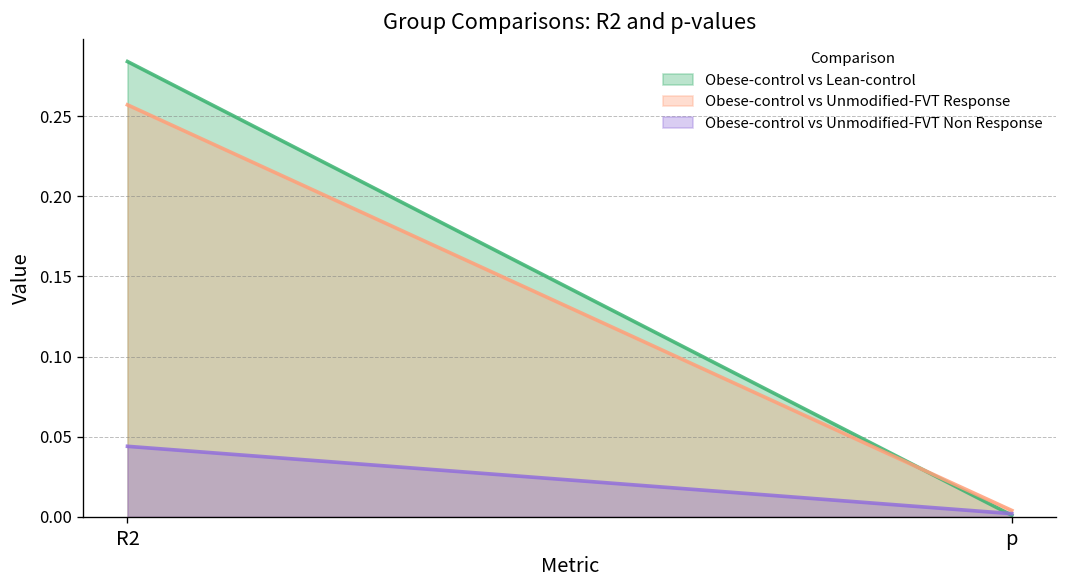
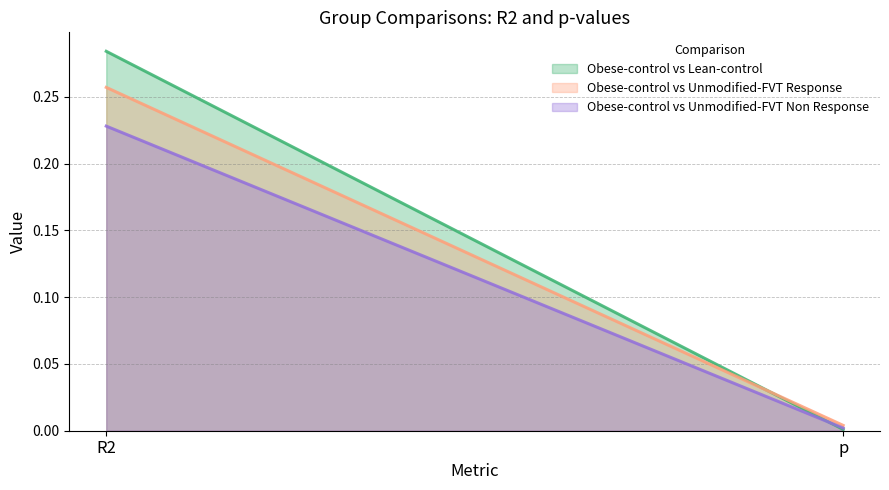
  {
    "Obese-control vs Lean-control": {
      "R2": 0.284
    },
    "Obese-control vs Unmodified-FVT Response": {
      "R2": 0.257,
      "p": 0.004
    },
    "Obese-control vs Unmodified-FVT Non Response": {
-     "R2": 0.044
+     "R2": 0.228
    }
  }
